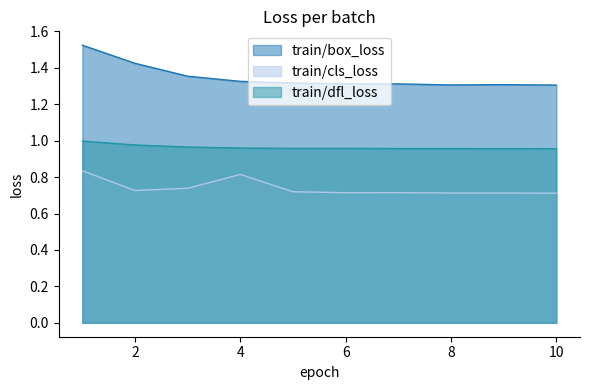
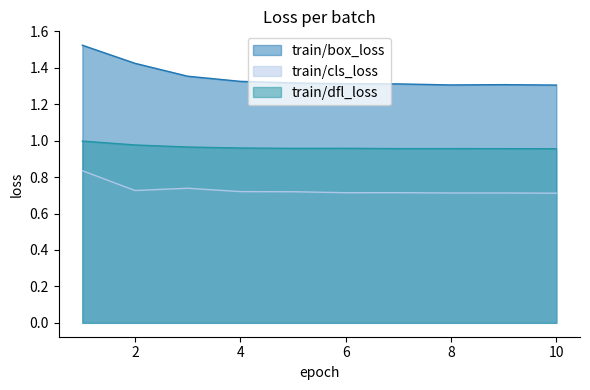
  {
    "train/cls_loss": {
      "2": 0.73,
-     "4": 0.81,
+     "4": 0.72,
      "6": 0.71,
      "8": 0.71,
      "10": 0.71
    }
  }
